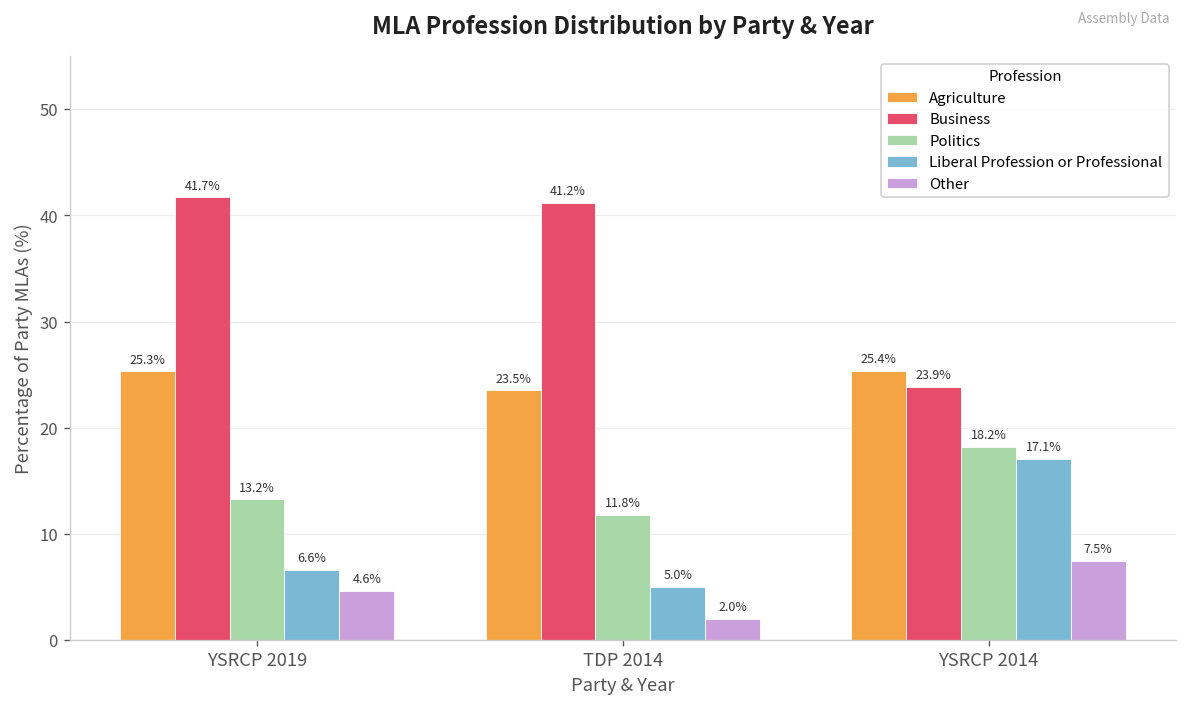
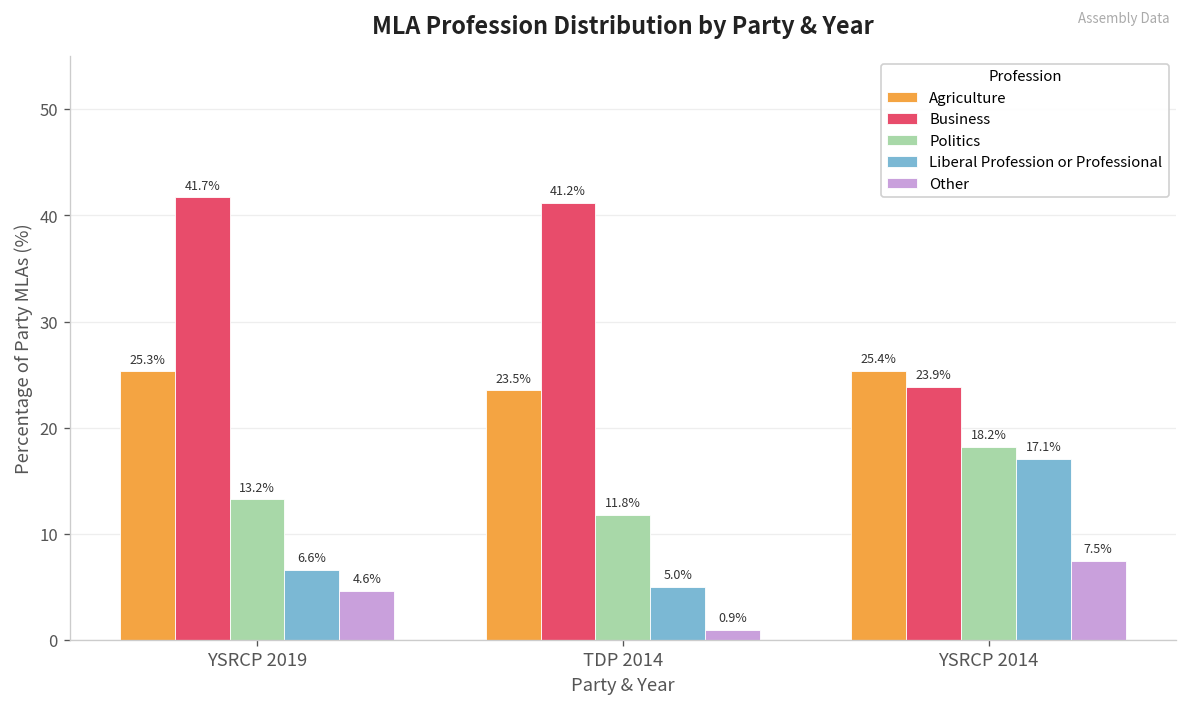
  {
    "Agriculture": {
      "YSRCP 2019": "25.3%",
      "TDP 2014": "23.5%",
      "YSRCP 2014": "25.4%"
    },
    "Business": {
      "YSRCP 2019": "41.7%",
      "TDP 2014": "41.2%",
      "YSRCP 2014": "23.9%"
    },
    "Politics": {
      "YSRCP 2019": "13.2%",
      "TDP 2014": "11.8%",
      "YSRCP 2014": "18.2%"
    },
    "Liberal Profession or Professional": {
      "YSRCP 2019": "6.6%",
      "TDP 2014": "5.0%",
      "YSRCP 2014": "17.1%"
    },
    "Other": {
      "YSRCP 2019": "4.6%",
-     "TDP 2014": "2.0%",
+     "TDP 2014": "0.9%",
      "YSRCP 2014": "7.5%"
    }
  }
